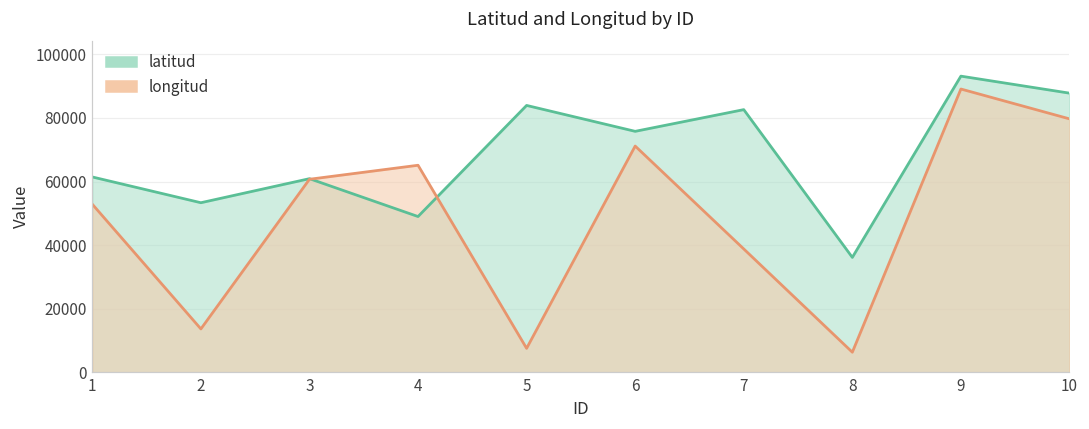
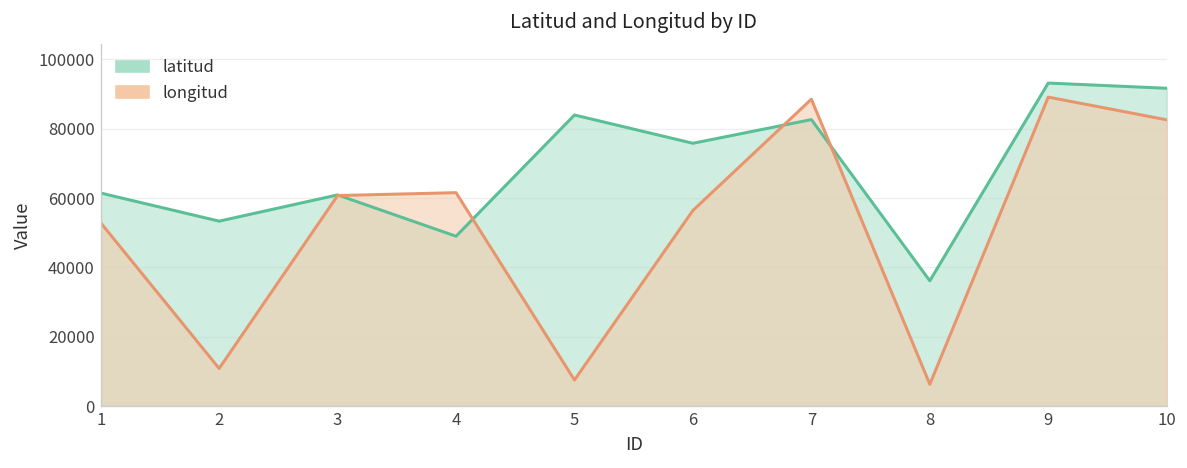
  {
    "latitud": {
      "1": 61000,
      "2": 53000,
      "4": 49000,
      "5": 84000,
      "6": 76000,
      "7": 83000,
      "8": 36000,
      "9": 93000,
-     "10": 88000
+     "10": 92000
    },
    "longitud": {
      "1": 53000,
-     "2": 14000,
-     "4": 65000,
+     "2": 11000,
+     "4": 62000,
      "5": 8000,
-     "6": 71000,
-     "7": 39000,
+     "6": 56000,
+     "7": 89000,
      "8": 6000,
      "9": 89000,
-     "10": 80000
+     "10": 83000
    }
  }
